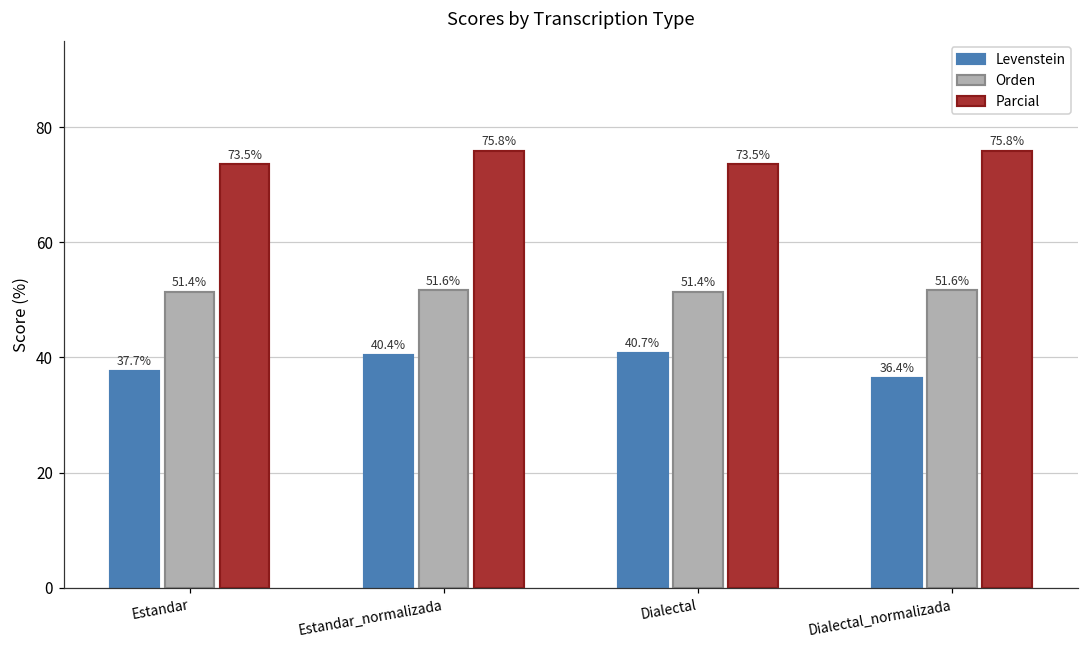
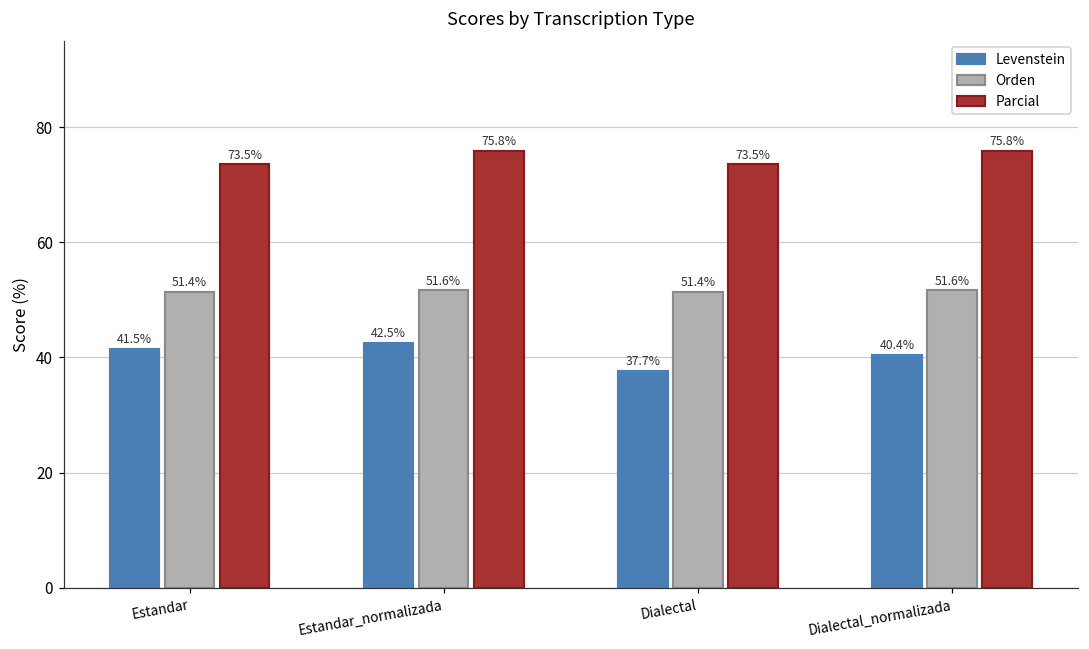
  {
    "Levenstein": {
-     "Estandar": "37.7%",
-     "Estandar_normalizada": "40.4%",
-     "Dialectal": "40.7%",
-     "Dialectal_normalizada": "36.4%"
+     "Estandar": "41.5%",
+     "Estandar_normalizada": "42.5%",
+     "Dialectal": "37.7%",
+     "Dialectal_normalizada": "40.4%"
    },
    "Orden": {
      "Estandar": "51.4%",
      "Estandar_normalizada": "51.6%",
      "Dialectal": "51.4%",
      "Dialectal_normalizada": "51.6%"
    },
    "Parcial": {
      "Estandar": "73.5%",
      "Estandar_normalizada": "75.8%",
      "Dialectal": "73.5%",
      "Dialectal_normalizada": "75.8%"
    }
  }
